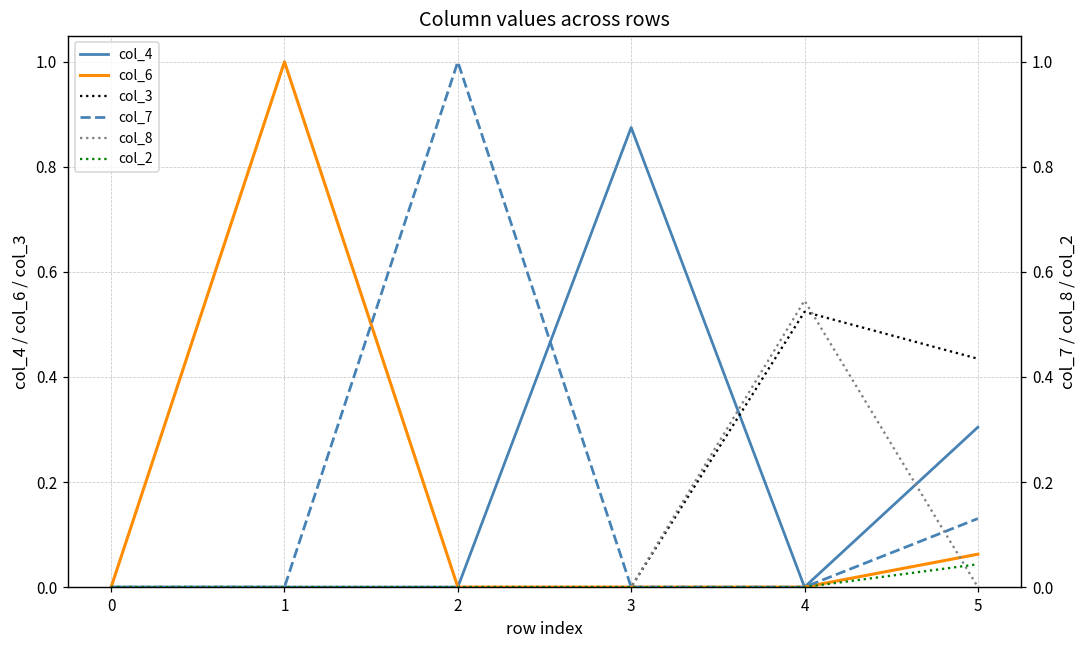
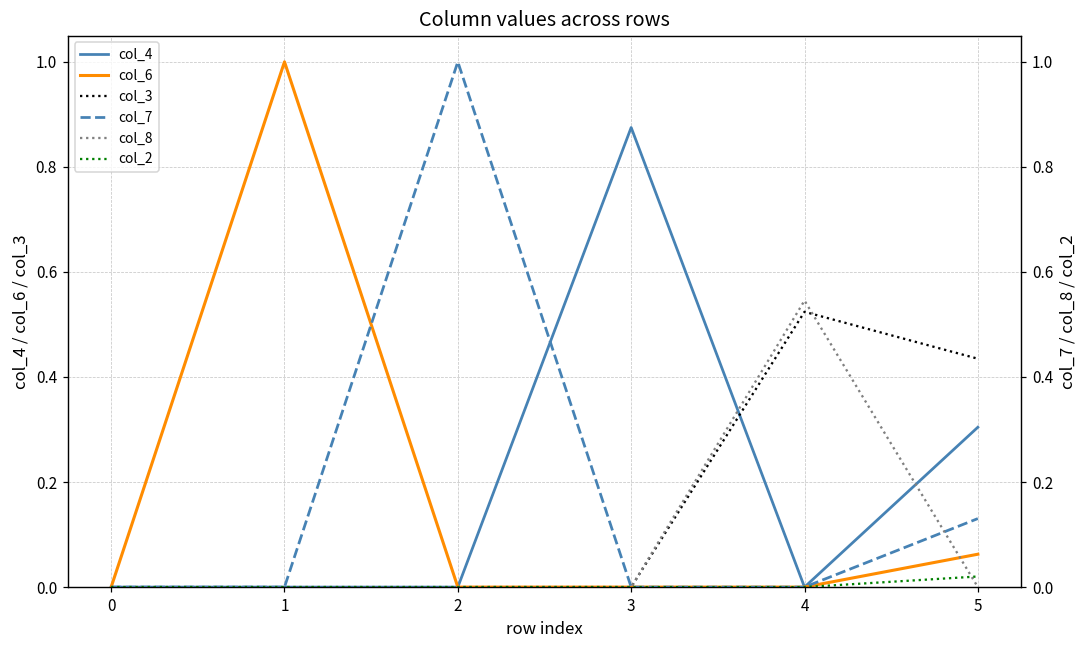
  {
    "col_6": {
      "1": 1.00,
      "5": 0.06
    },
    "col_3": {
      "4": 0.52,
      "5": 0.43
    },
    "col_8": {
      "4": 0.55,
      "5": 0.00
    },
    "col_2": {
-     "5": 0.04
+     "5": 0.02
    }
  }
